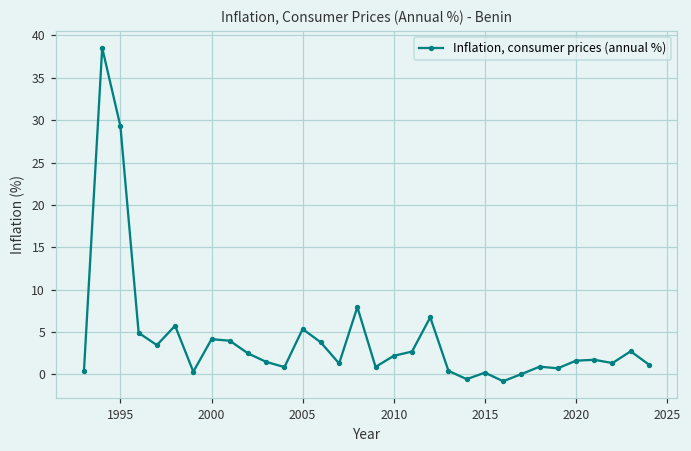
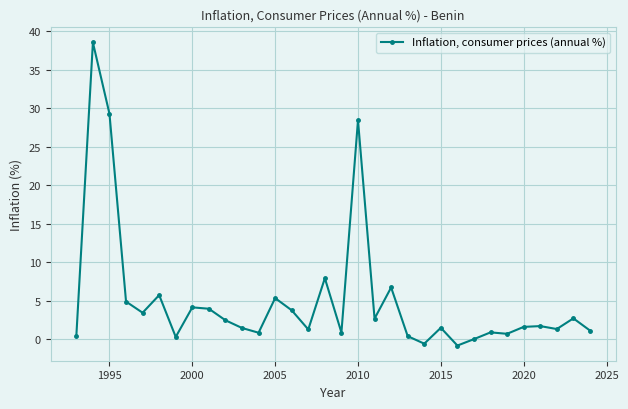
  {
    "1995": 29,
    "2000": 4,
    "2005": 5,
-   "2010": 2,
-   "2015": 0,
+   "2010": 28,
+   "2015": 2,
    "2020": 2
  }
